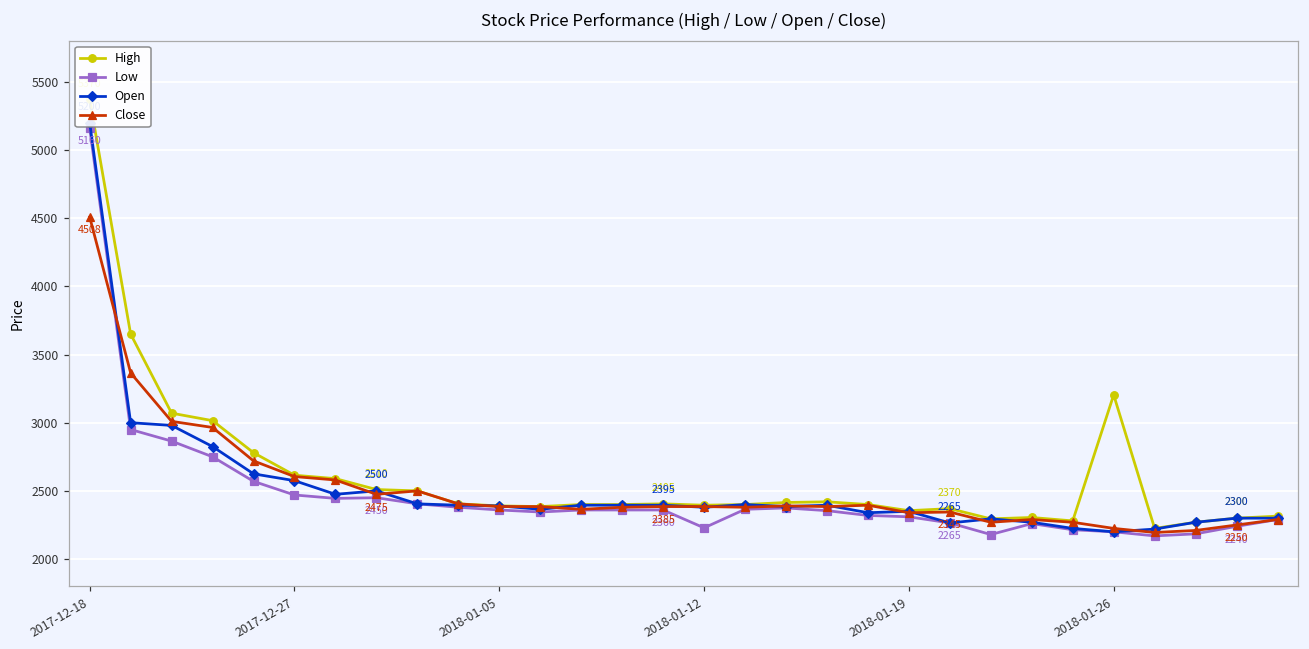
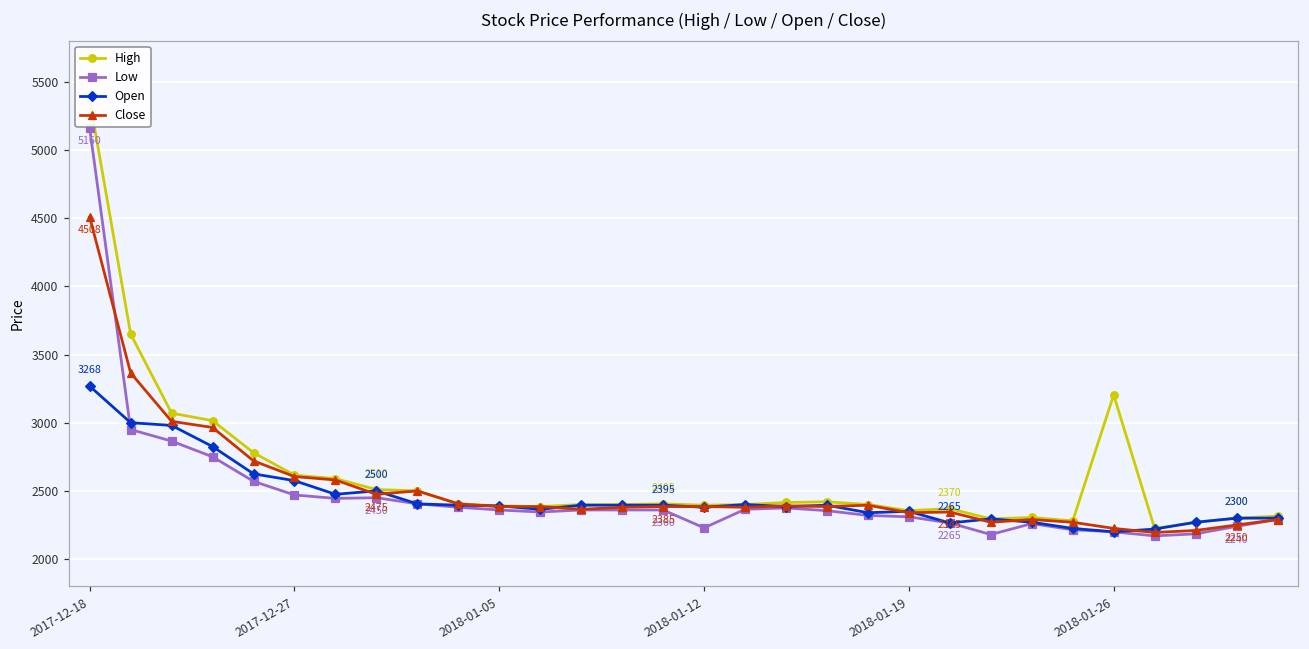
  {
    "High": {
      "2018-01-26": 3200
    },
    "Low": {
      "2017-12-18": 5160
    },
    "Open": {
-     "2017-12-18": 5200,
+     "2017-12-18": 3270,
      "2017-12-27": 2580
    },
    "Close": {
      "2017-12-18": 4508
    }
  }
